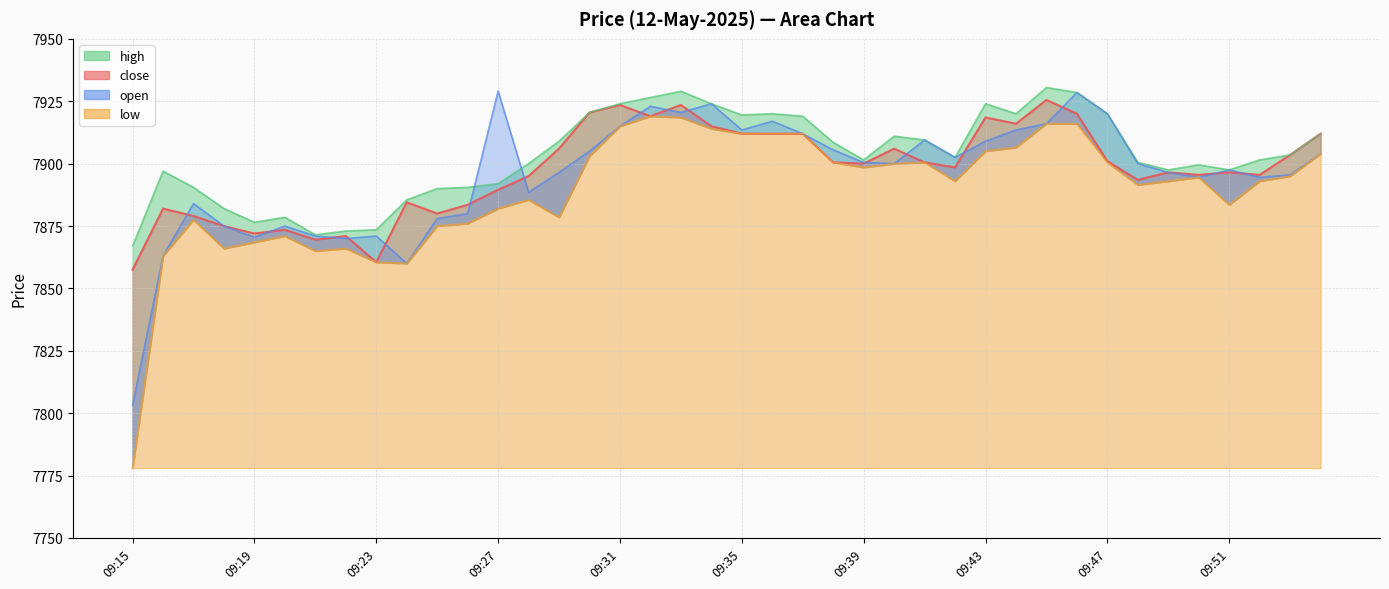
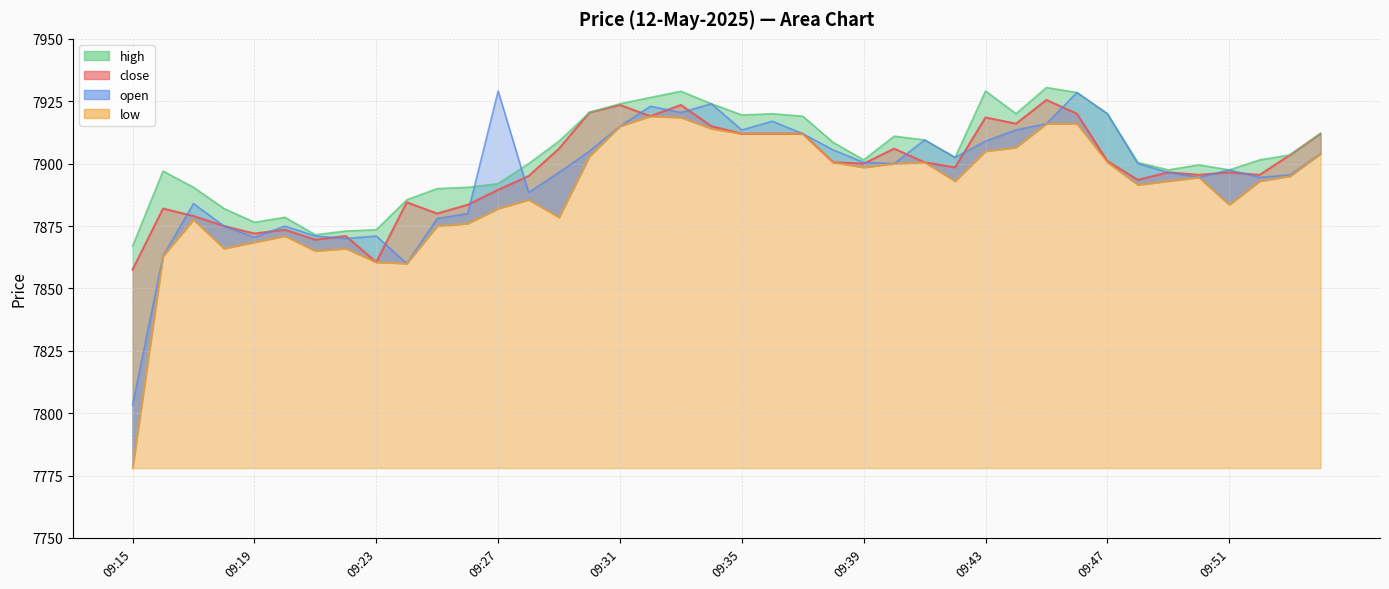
  {
    "high": {
      "09:15": 7867,
      "09:19": 7877,
      "09:23": 7874,
      "09:27": 7892,
      "09:35": 7920,
-     "09:43": 7924
+     "09:43": 7929
    },
    "open": {
      "09:15": 7803,
      "09:19": 7871,
      "09:23": 7871,
      "09:27": 7929,
      "09:35": 7914,
      "09:43": 7909
    }
  }
